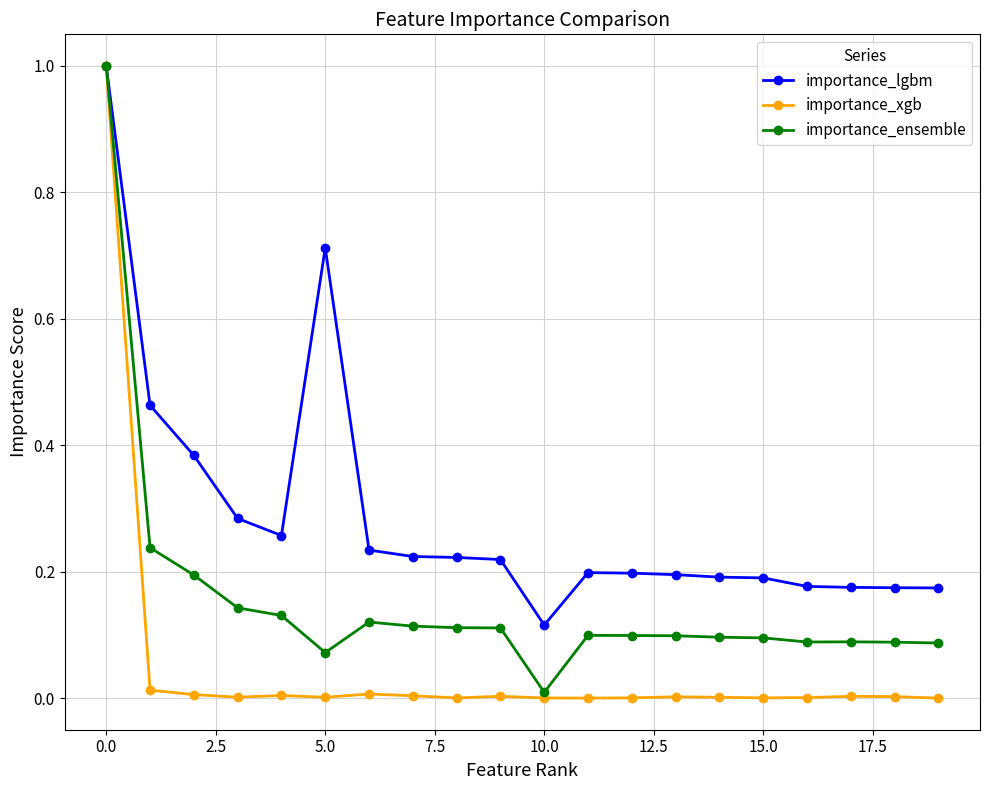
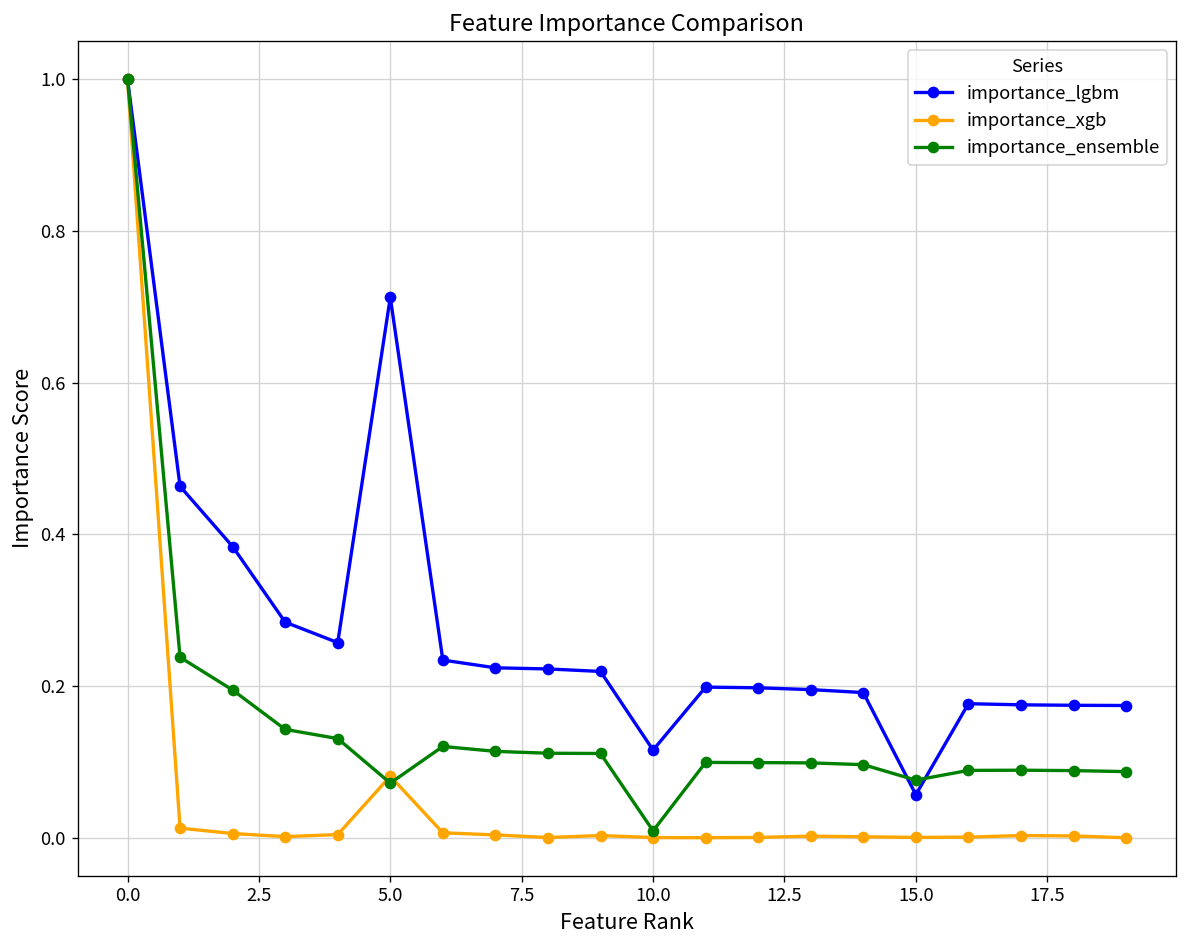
  {
    "importance_lgbm": {
      "5.0": 0.71,
      "10.0": 0.12,
-     "15.0": 0.19
+     "15.0": 0.06
    },
    "importance_xgb": {
-     "5.0": 0.00,
+     "5.0": 0.08,
      "10.0": 0.00,
      "15.0": 0.00
    },
    "importance_ensemble": {
      "5.0": 0.07,
      "10.0": 0.01,
-     "15.0": 0.10
+     "15.0": 0.08
    }
  }
